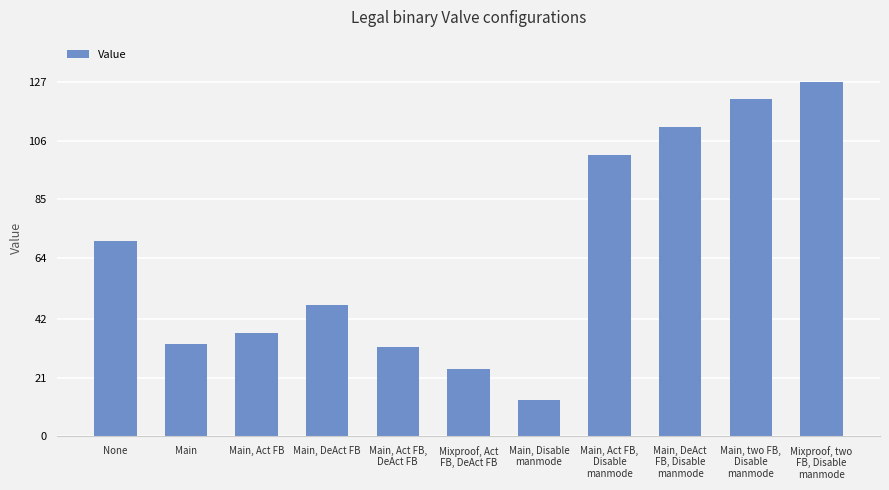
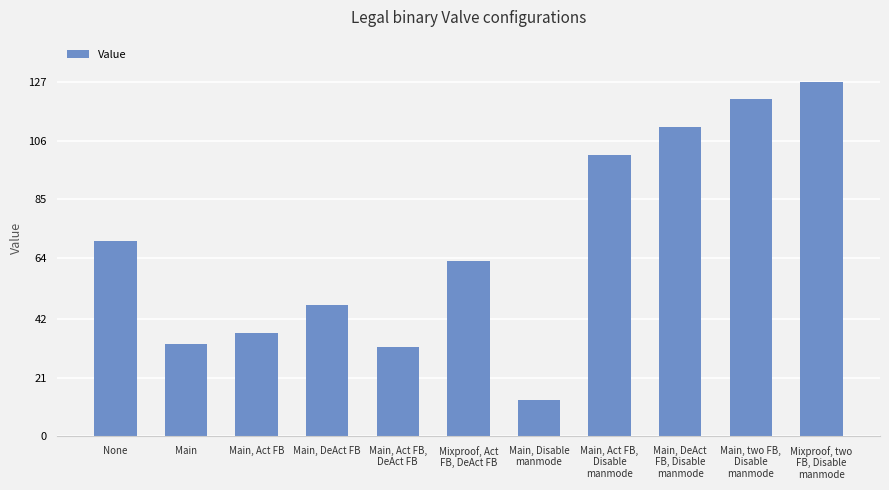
  {
    "None": 70,
    "Main": 33,
    "Main, Act FB": 37,
    "Main, DeAct FB": 47,
    "Main, Act FB, DeAct FB": 32,
-   "Mixproof, Act FB, DeAct FB": 24,
+   "Mixproof, Act FB, DeAct FB": 63,
    "Main, Disable manmode": 13,
    "Main, Act FB, Disable manmode": 101,
    "Main, DeAct FB, Disable manmode": 111,
    "Main, two FB, Disable manmode": 121,
    "Mixproof, two FB, Disable manmode": 127
  }
